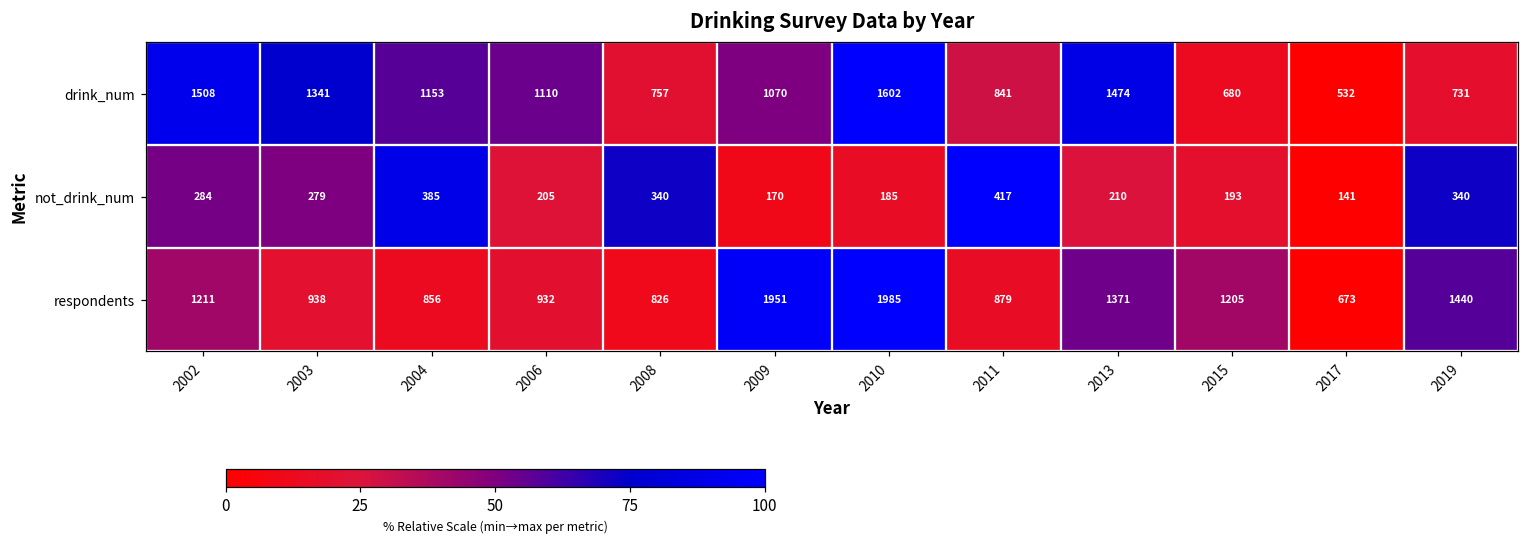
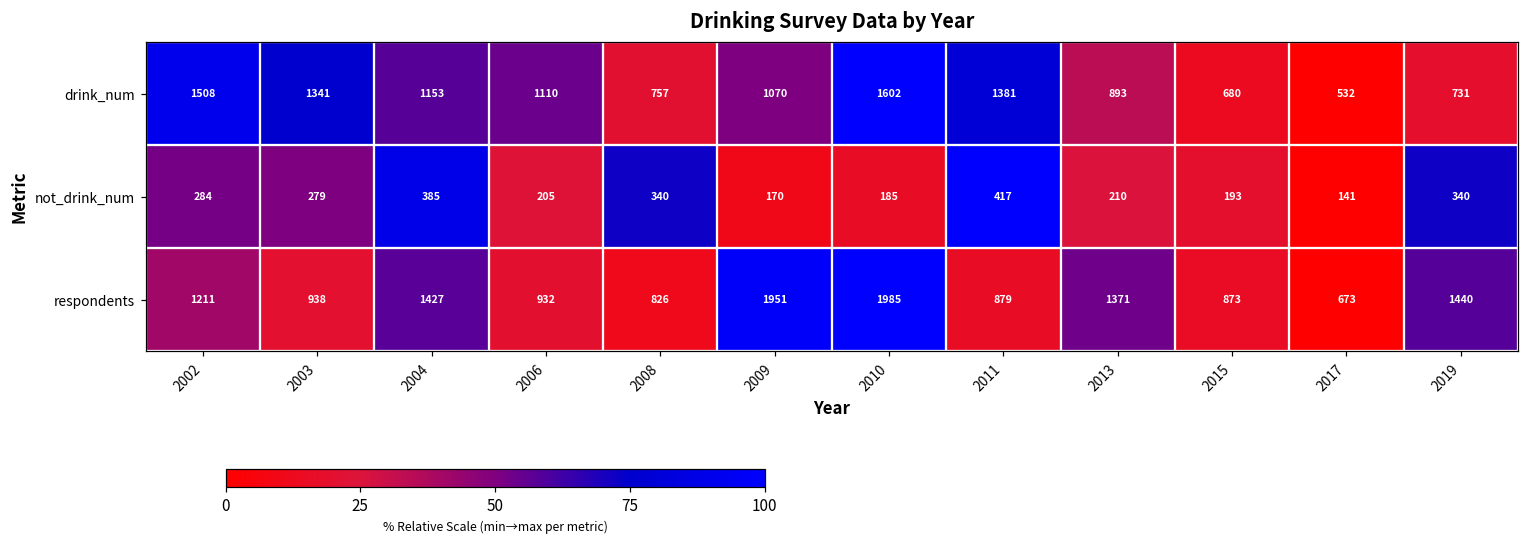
  {
    "drink_num": {
      "2002": 1508,
      "2003": 1341,
      "2004": 1153,
      "2006": 1110,
      "2008": 757,
      "2009": 1070,
      "2010": 1602,
-     "2011": 841,
-     "2013": 1474,
+     "2011": 1381,
+     "2013": 893,
      "2015": 680,
      "2017": 532,
      "2019": 731
    },
    "not_drink_num": {
      "2002": 284,
      "2003": 279,
      "2004": 385,
      "2006": 205,
      "2008": 340,
      "2009": 170,
      "2010": 185,
      "2011": 417,
      "2013": 210,
      "2015": 193,
      "2017": 141,
      "2019": 340
    },
    "respondents": {
      "2002": 1211,
      "2003": 938,
-     "2004": 856,
+     "2004": 1427,
      "2006": 932,
      "2008": 826,
      "2009": 1951,
      "2010": 1985,
      "2011": 879,
      "2013": 1371,
-     "2015": 1205,
+     "2015": 873,
      "2017": 673,
      "2019": 1440
    }
  }
